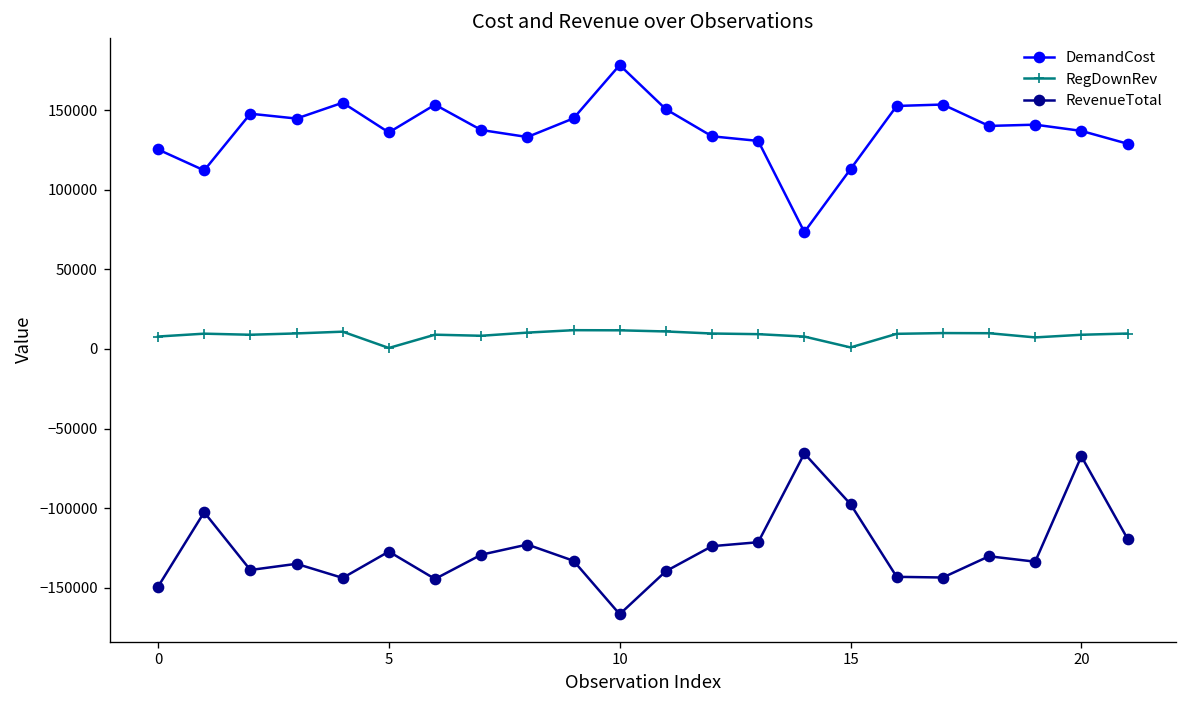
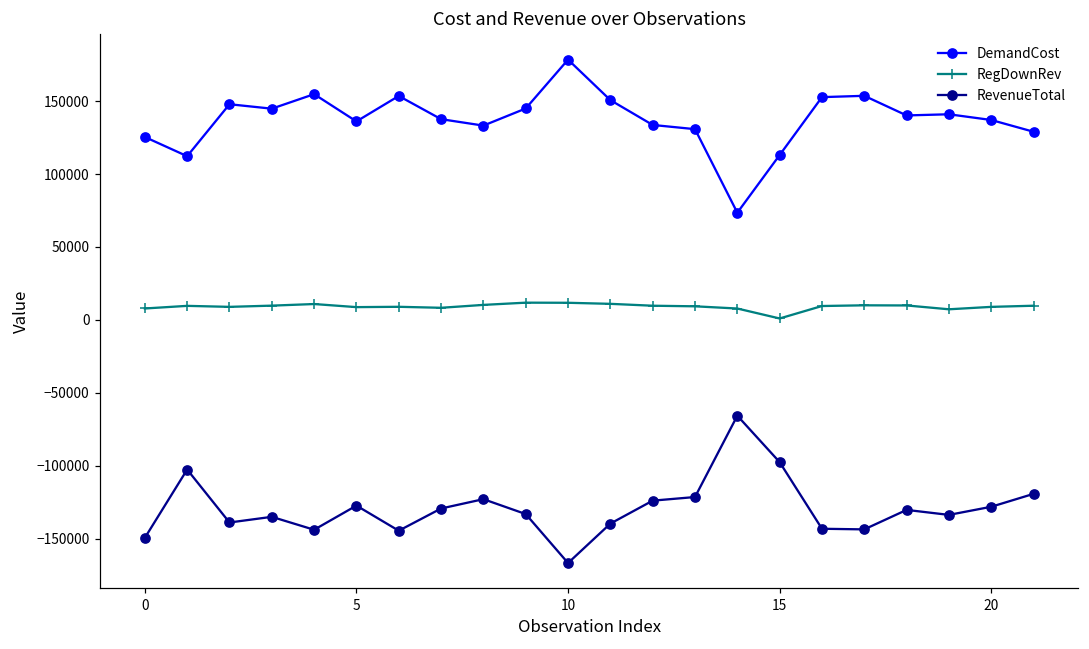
  {
    "DemandCost": {
      "0": 125000,
      "5": 136000,
      "10": 178000,
      "15": 113000,
      "20": 137000
    },
    "RegDownRev": {
      "0": 8000,
-     "5": 1000,
+     "5": 9000,
      "10": 12000,
      "15": 1000,
      "20": 9000
    },
    "RevenueTotal": {
      "0": -149000,
      "5": -127000,
      "10": -167000,
      "15": -98000,
-     "20": -67000
+     "20": -128000
    }
  }
